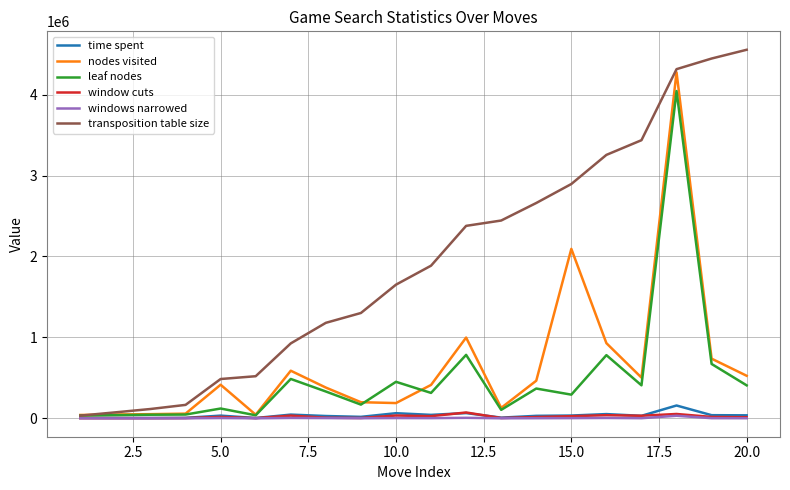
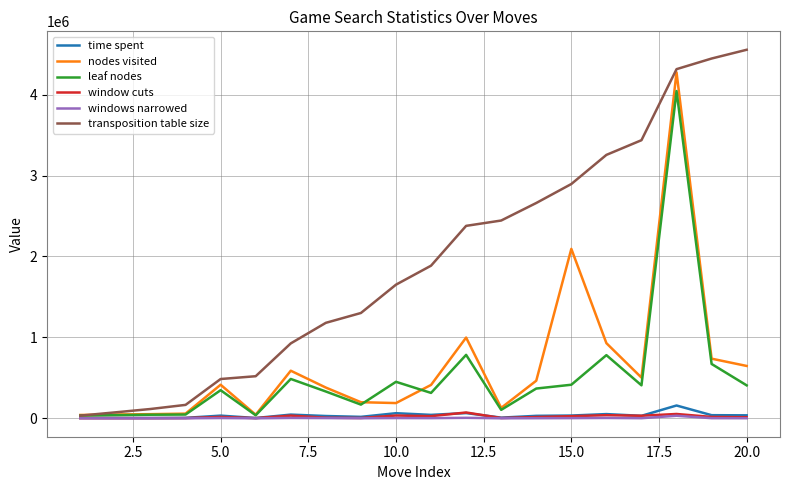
  {
    "nodes visited": {
      "5.0": 400000,
      "10.0": 200000,
      "15.0": 2100000,
-     "20.0": 500000
+     "20.0": 600000
    },
    "leaf nodes": {
-     "5.0": 100000,
+     "5.0": 300000,
      "10.0": 500000,
-     "15.0": 300000,
+     "15.0": 400000,
      "20.0": 400000
    },
    "windows narrowed": {
      "10.0": 0
    },
    "transposition table size": {
      "5.0": 500000,
      "10.0": 1700000,
      "15.0": 2900000,
      "20.0": 4600000
    }
  }
